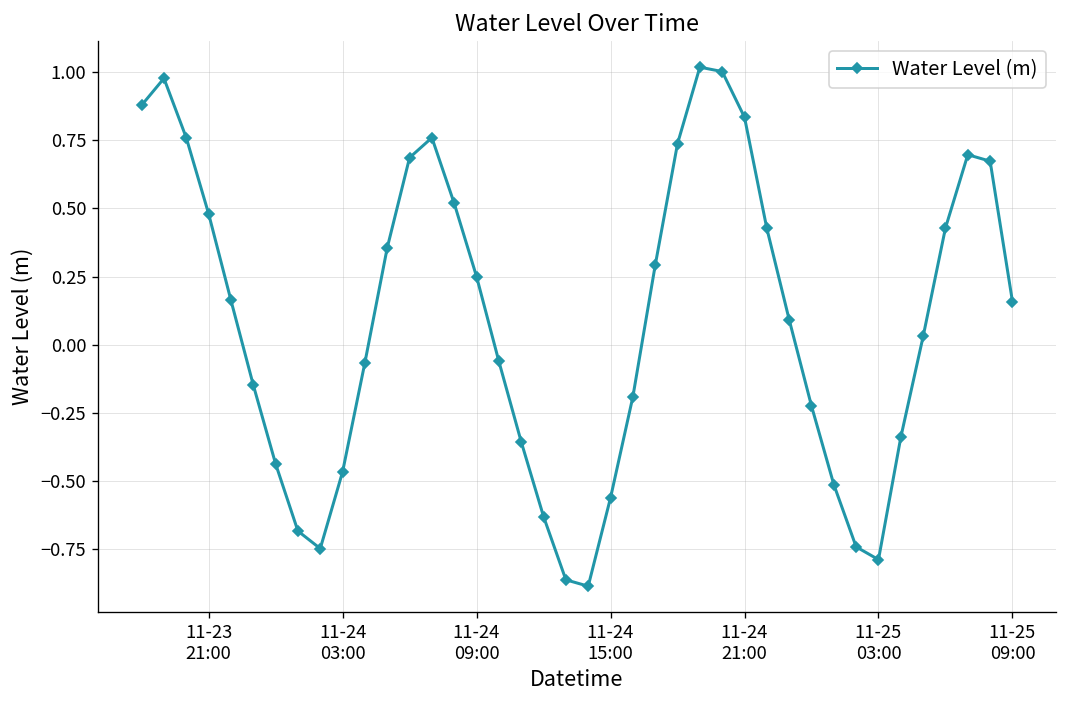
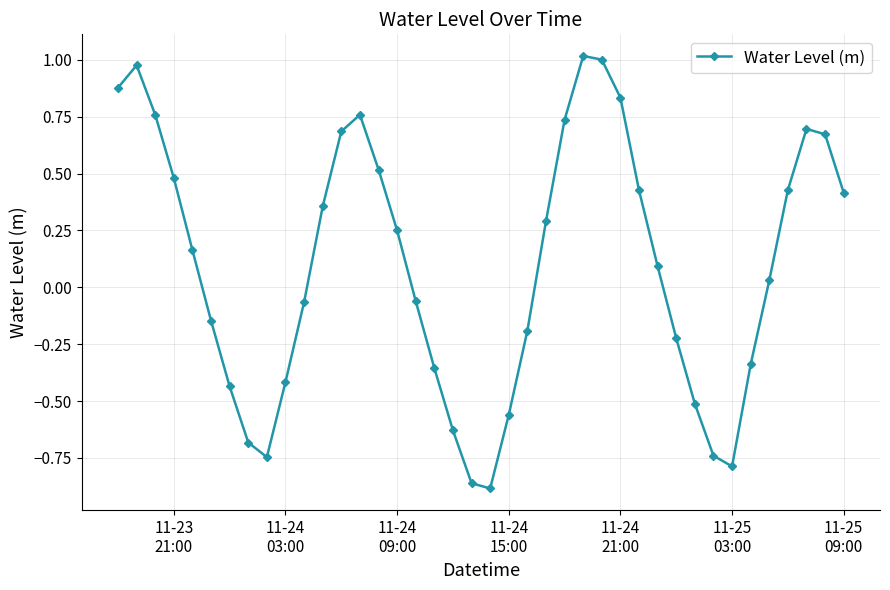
  {
    "11-23 21:00": 0.48,
-   "11-24 03:00": -0.47,
+   "11-24 03:00": -0.42,
    "11-24 09:00": 0.25,
    "11-24 15:00": -0.56,
    "11-24 21:00": 0.83,
    "11-25 03:00": -0.79,
-   "11-25 09:00": 0.16
+   "11-25 09:00": 0.42
  }
